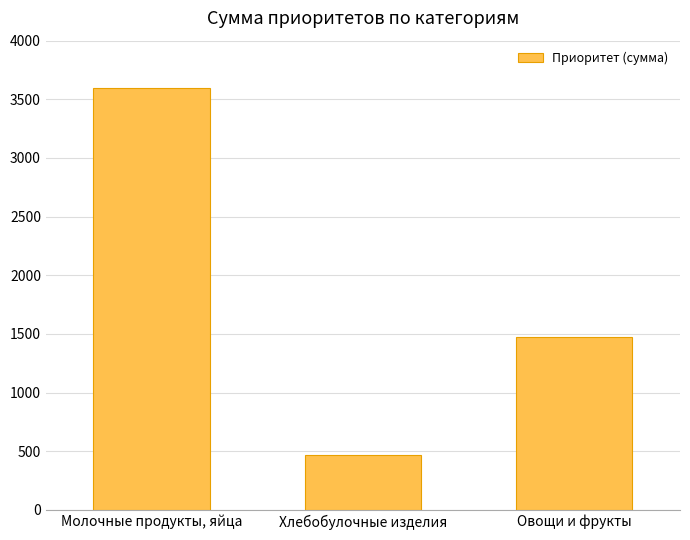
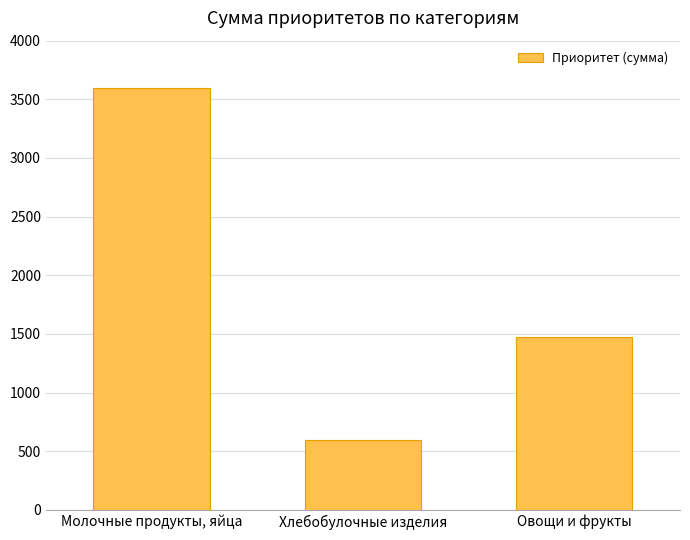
  {
    "Молочные продукты, яйца": 3600,
-   "Хлебобулочные изделия": 470,
+   "Хлебобулочные изделия": 600,
    "Овощи и фрукты": 1470
  }
